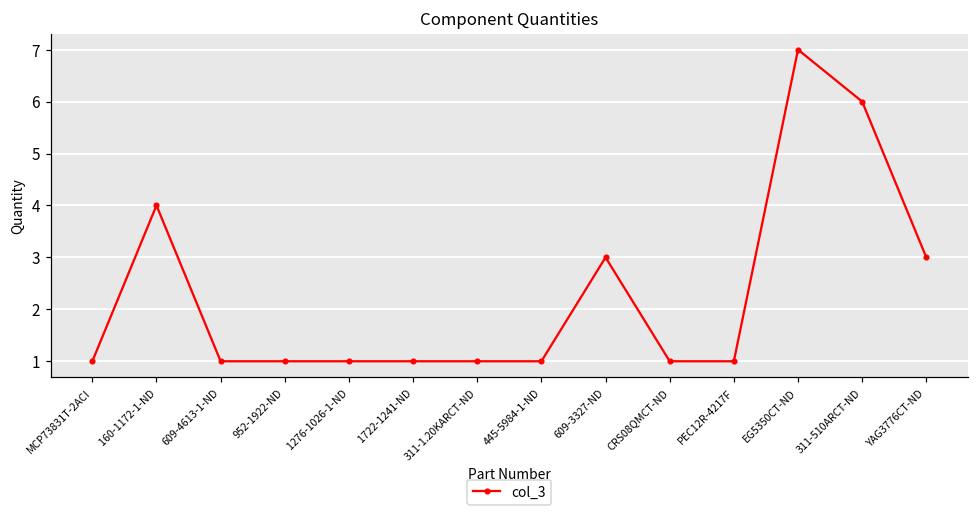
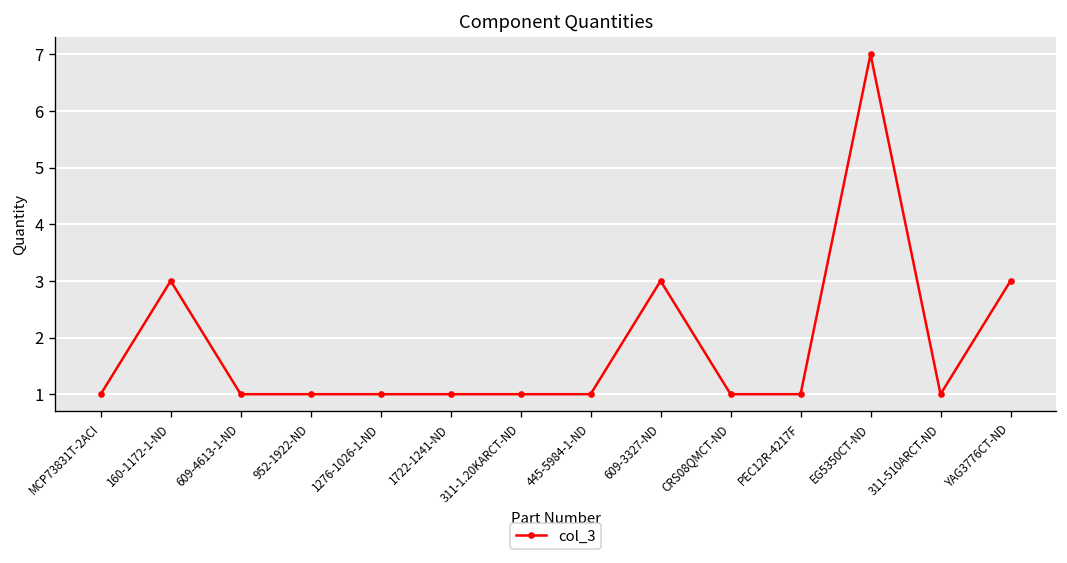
  {
    "MCP73831T-2ACI": 1,
-   "160-1172-1-ND": 4,
+   "160-1172-1-ND": 3,
    "609-4613-1-ND": 1,
    "952-1922-ND": 1,
    "1276-1026-1-ND": 1,
    "1722-1241-ND": 1,
    "311-1.20KARCT-ND": 1,
    "445-5984-1-ND": 1,
    "609-3327-ND": 3,
    "CRS08QMCT-ND": 1,
    "PEC12R-4217F": 1,
    "EG5350CT-ND": 7,
-   "311-510ARCT-ND": 6,
+   "311-510ARCT-ND": 1,
    "YAG3776CT-ND": 3
  }
